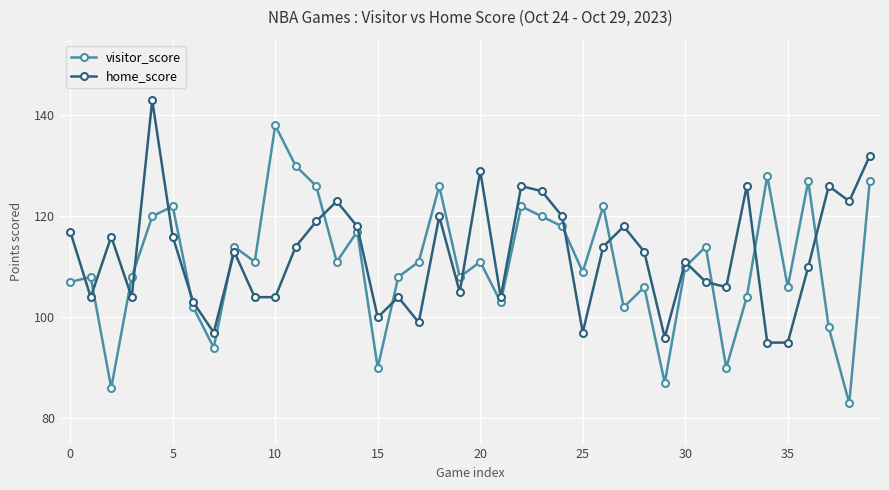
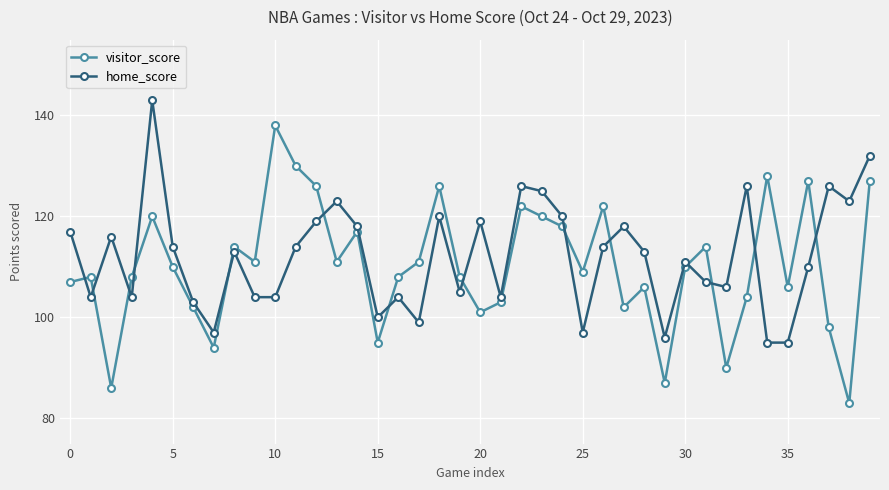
  {
    "visitor_score": {
      "0": 107,
-     "5": 122,
+     "5": 110,
      "10": 138,
-     "15": 90,
-     "20": 111,
+     "15": 95,
+     "20": 101,
      "25": 109,
      "30": 110,
      "35": 106
    },
    "home_score": {
      "0": 117,
-     "5": 116,
+     "5": 114,
      "10": 104,
      "15": 100,
-     "20": 129,
+     "20": 119,
      "25": 97,
      "30": 111,
      "35": 95
    }
  }
